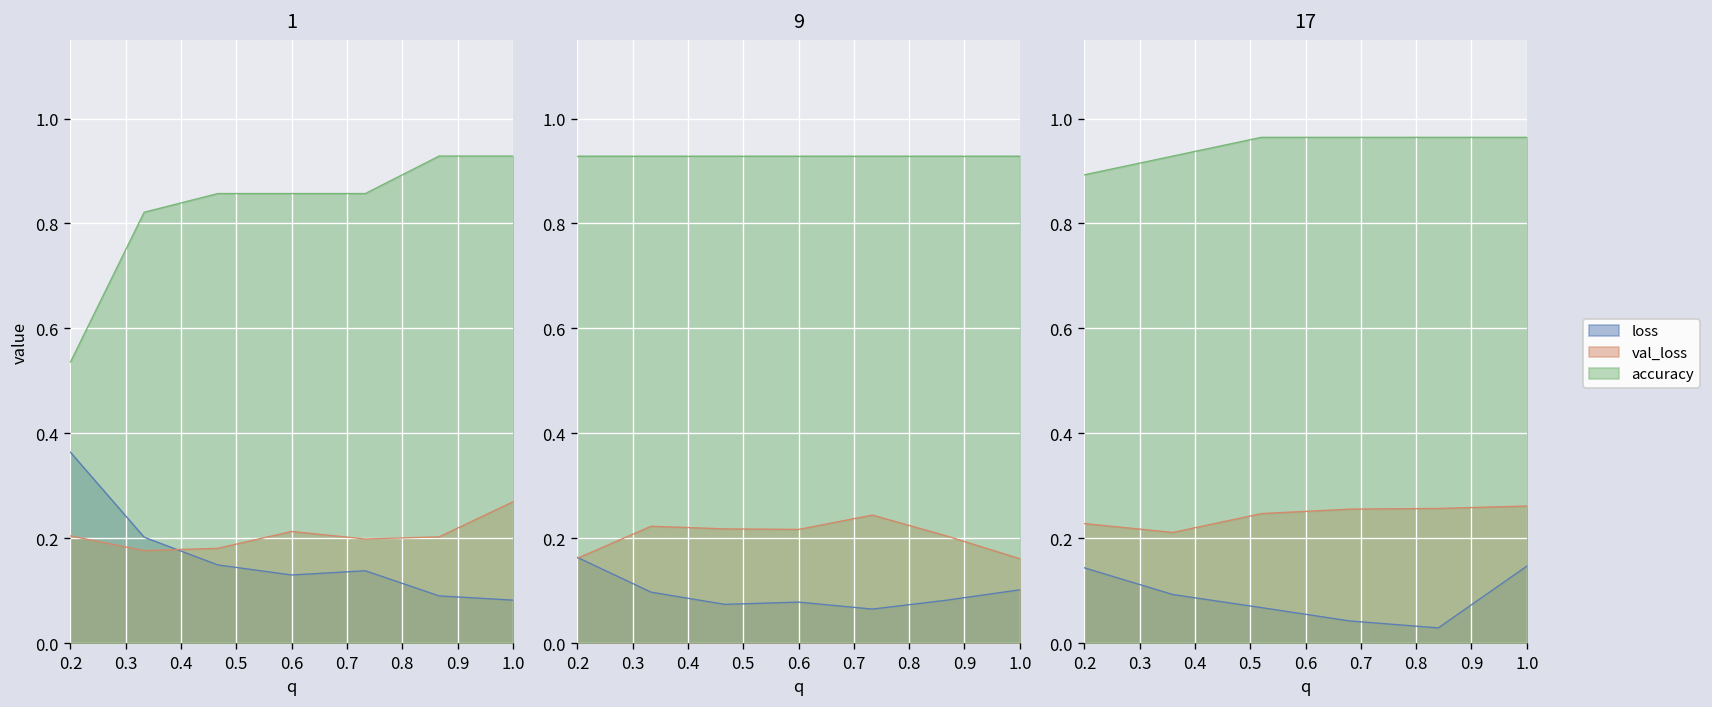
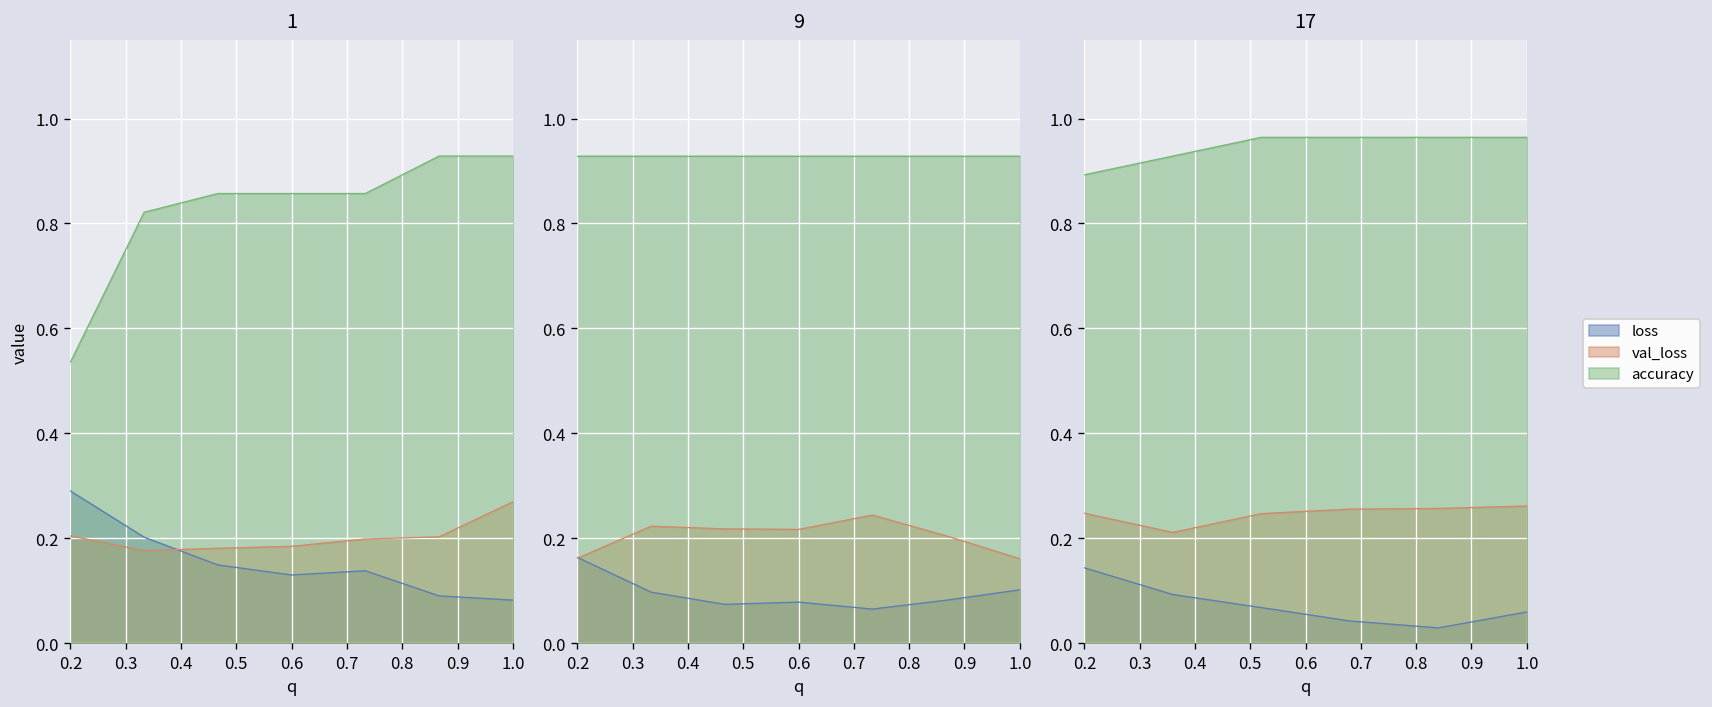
  {
    "1": {
      "loss": {
-       "0.2": 0.36,
+       "0.2": 0.29,
        "0.6": 0.13,
        "1.0": 0.08
      },
      "val_loss": {
        "0.2": 0.20,
-       "0.6": 0.21,
+       "0.6": 0.18,
        "1.0": 0.27
      },
      "accuracy": {
        "0.2": 0.54,
        "0.6": 0.86,
        "1.0": 0.93
      }
    },
    "9": {
      "loss": {
        "0.6": 0.08,
        "1.0": 0.10
      },
      "val_loss": {
        "0.6": 0.22,
        "1.0": 0.16
      },
      "accuracy": {
        "0.2": 0.93,
        "0.6": 0.93,
        "1.0": 0.93
      }
    },
    "17": {
      "loss": {
        "0.2": 0.14,
-       "1.0": 0.15
+       "1.0": 0.06
      },
      "val_loss": {
-       "0.2": 0.23,
+       "0.2": 0.25,
        "1.0": 0.26
      },
      "accuracy": {
        "0.2": 0.89,
        "1.0": 0.96
      }
    }
  }
